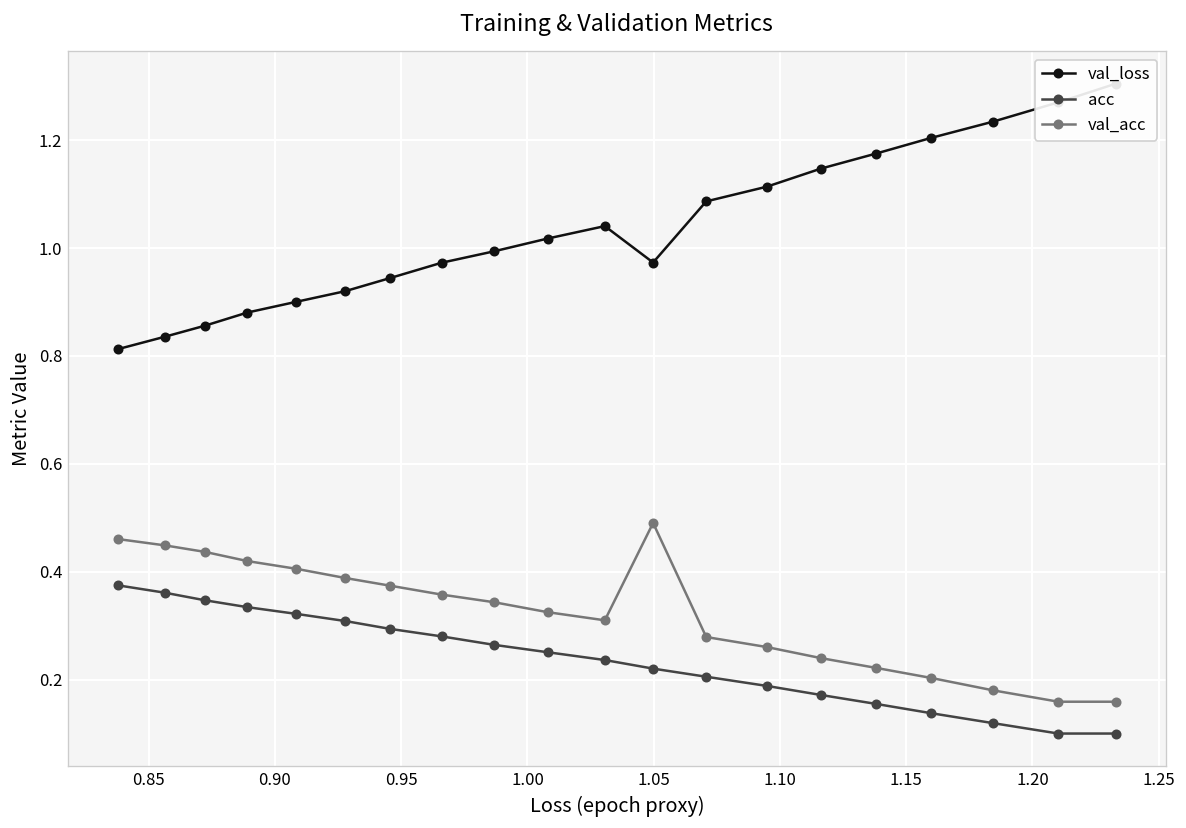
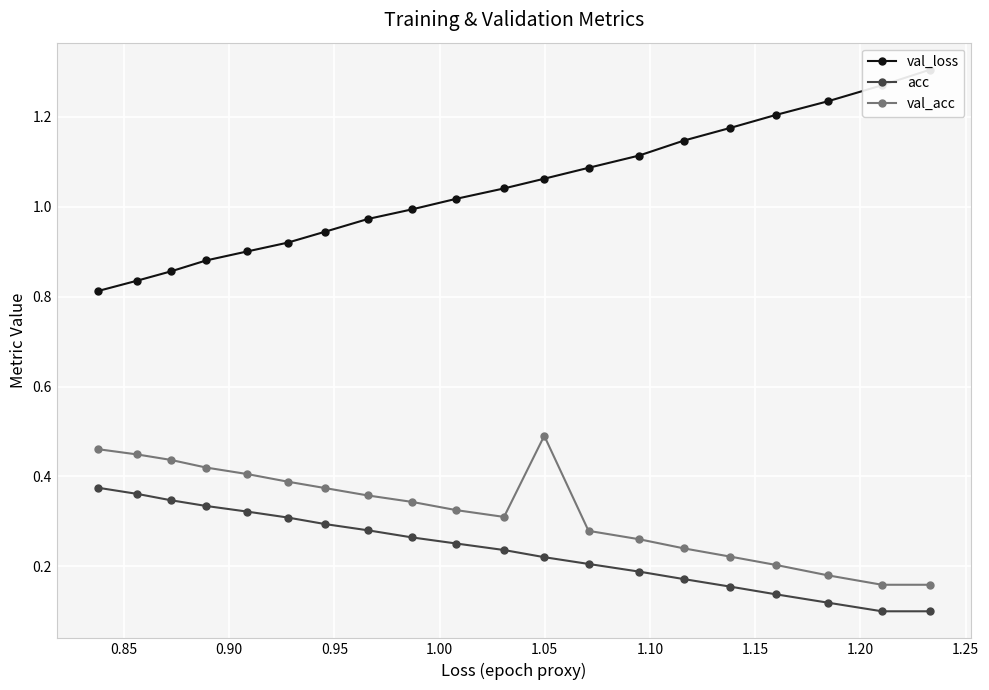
  {
    "val_loss": {
-     "1.05": 0.97
+     "1.05": 1.06
    },
    "acc": {
      "1.05": 0.22
    },
    "val_acc": {
      "1.05": 0.49
    }
  }
